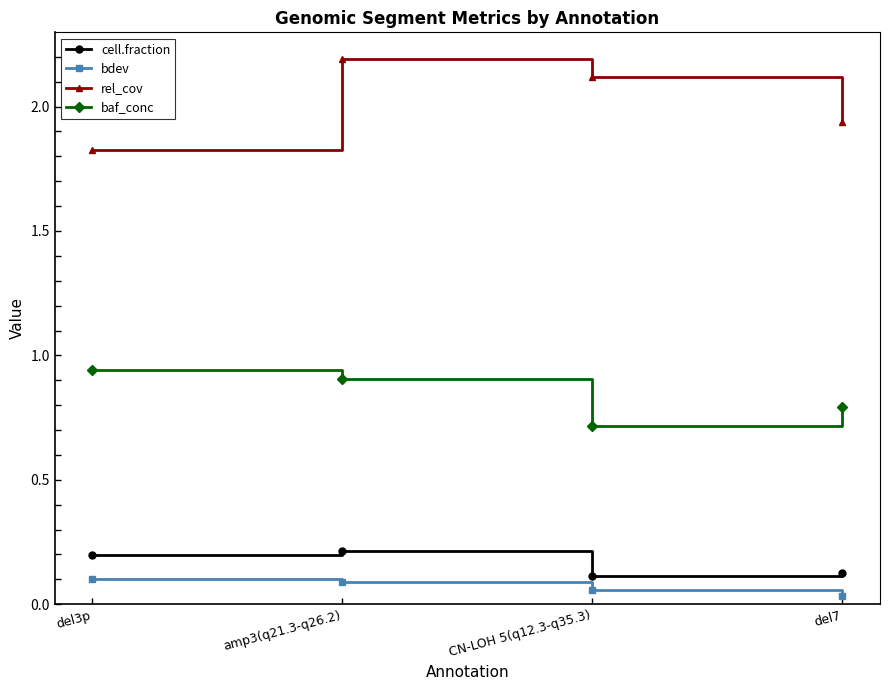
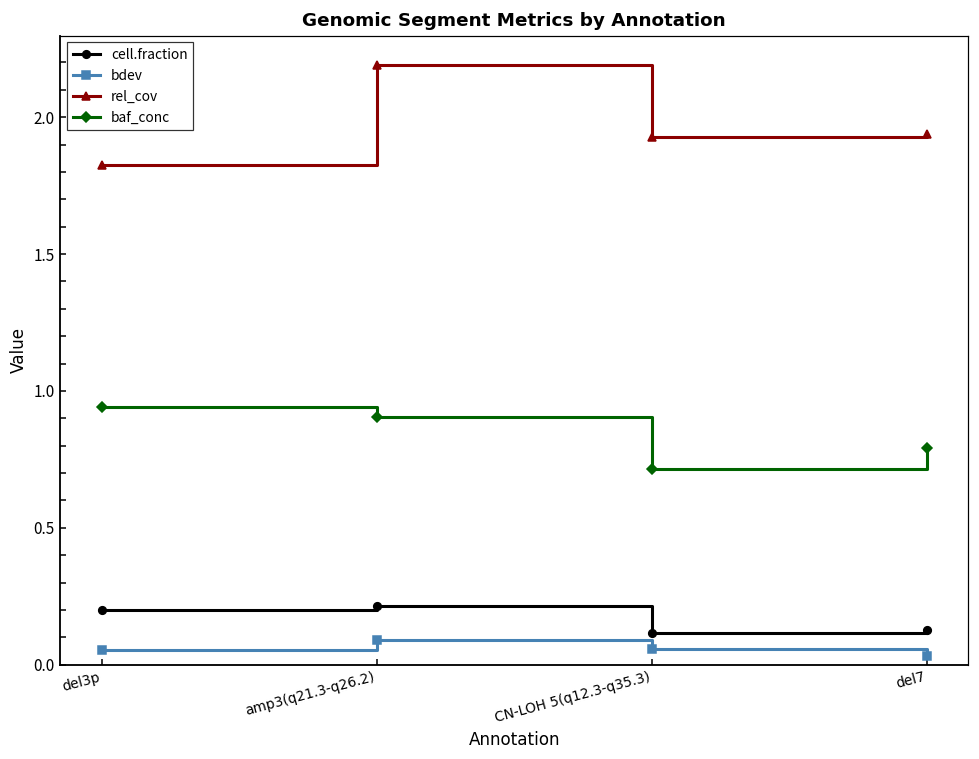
  {
    "cell.fraction": {
      "del3p": 0.20,
      "amp3(q21.3-q26.2)": 0.22,
      "CN-LOH 5(q12.3-q35.3)": 0.11,
      "del7": 0.13
    },
    "bdev": {
-     "del3p": 0.10,
+     "del3p": 0.06,
      "amp3(q21.3-q26.2)": 0.09,
      "CN-LOH 5(q12.3-q35.3)": 0.06,
      "del7": 0.03
    },
    "rel_cov": {
      "del3p": 1.83,
      "amp3(q21.3-q26.2)": 2.19,
-     "CN-LOH 5(q12.3-q35.3)": 2.12,
+     "CN-LOH 5(q12.3-q35.3)": 1.93,
      "del7": 1.94
    },
    "baf_conc": {
      "del3p": 0.94,
      "amp3(q21.3-q26.2)": 0.90,
      "CN-LOH 5(q12.3-q35.3)": 0.71,
      "del7": 0.79
    }
  }
